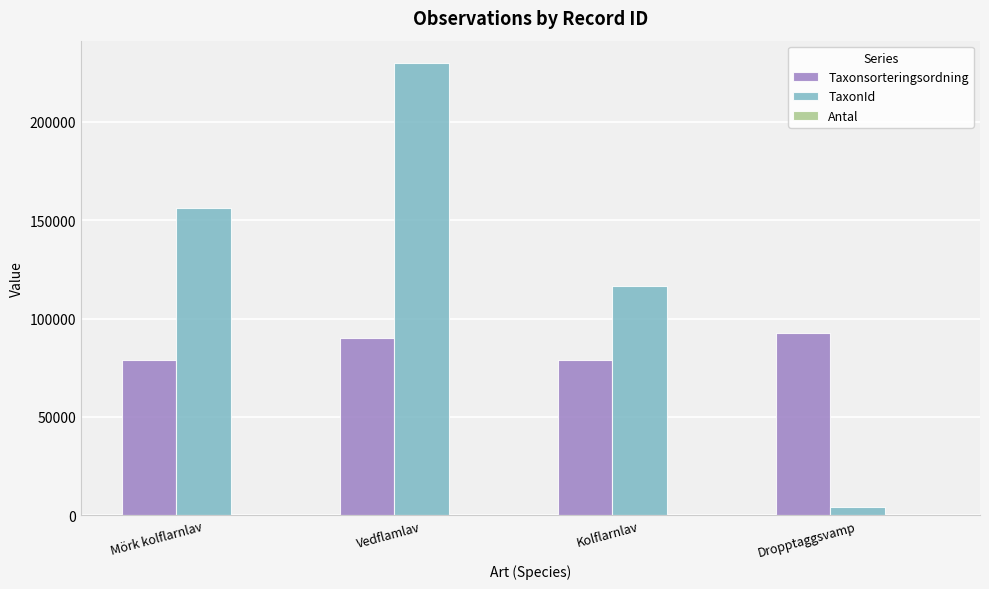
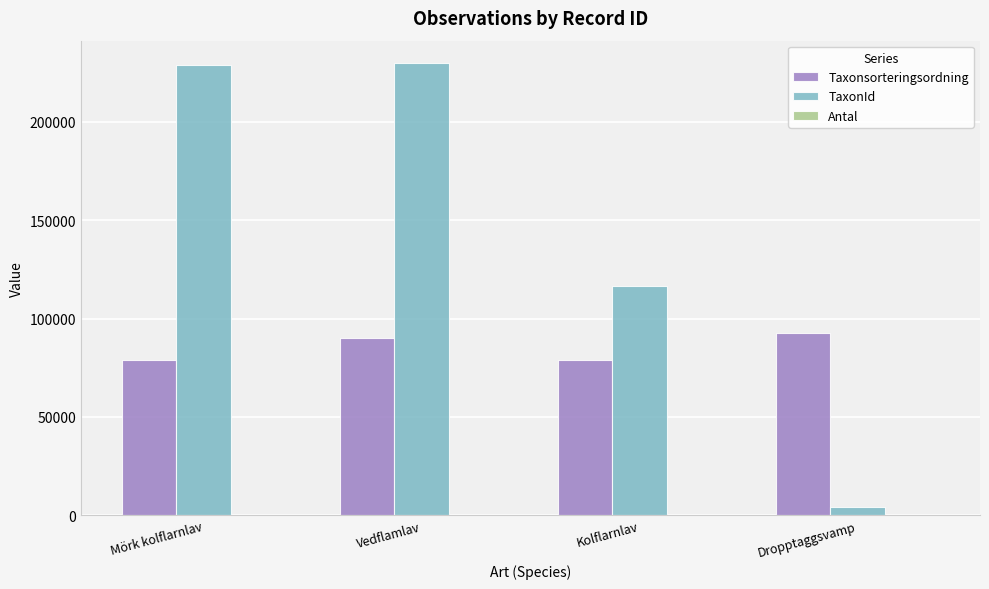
  {
    "Taxonsorteringsordning": {
      "Mörk kolflarnlav": 79000,
      "Vedflamlav": 90000,
      "Kolflarnlav": 79000,
      "Dropptaggsvamp": 93000
    },
    "TaxonId": {
-     "Mörk kolflarnlav": 156000,
+     "Mörk kolflarnlav": 229000,
      "Vedflamlav": 230000,
      "Kolflarnlav": 117000,
      "Dropptaggsvamp": 4000
    }
  }
